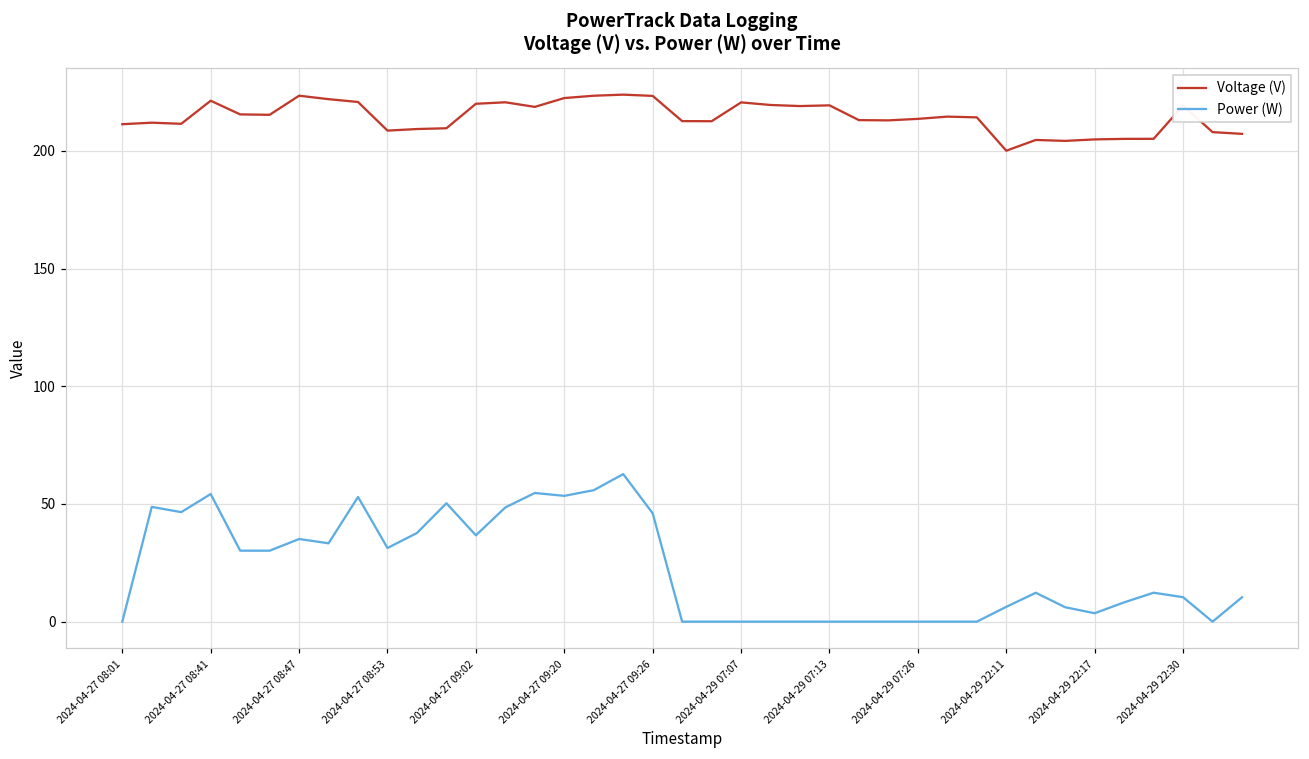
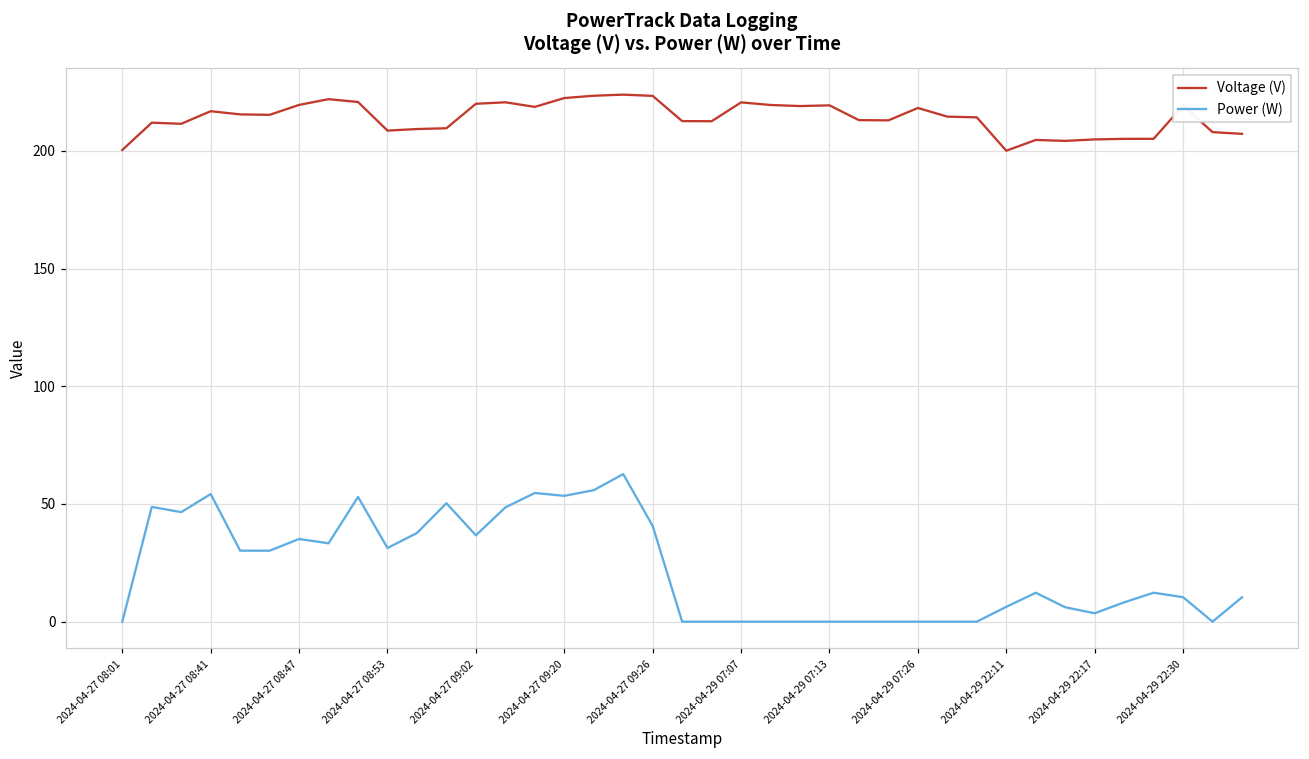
  {
    "Voltage (V)": {
-     "2024-04-27 08:01": 211,
-     "2024-04-27 08:41": 221,
-     "2024-04-27 08:47": 223,
+     "2024-04-27 08:01": 200,
+     "2024-04-27 08:41": 217,
+     "2024-04-27 08:47": 220,
      "2024-04-27 08:53": 209,
      "2024-04-27 09:02": 220,
      "2024-04-27 09:20": 222,
      "2024-04-27 09:26": 223,
      "2024-04-29 07:07": 221,
      "2024-04-29 07:13": 219,
-     "2024-04-29 07:26": 214,
+     "2024-04-29 07:26": 218,
      "2024-04-29 22:11": 200,
      "2024-04-29 22:17": 205
    },
    "Power (W)": {
      "2024-04-27 08:01": 0,
      "2024-04-27 08:41": 54,
      "2024-04-27 08:47": 35,
      "2024-04-27 08:53": 31,
      "2024-04-27 09:02": 37,
      "2024-04-27 09:20": 53,
-     "2024-04-27 09:26": 46,
+     "2024-04-27 09:26": 41,
      "2024-04-29 07:07": 0,
      "2024-04-29 07:13": 0,
      "2024-04-29 07:26": 0,
      "2024-04-29 22:11": 6,
      "2024-04-29 22:17": 4,
      "2024-04-29 22:30": 10
    }
  }
